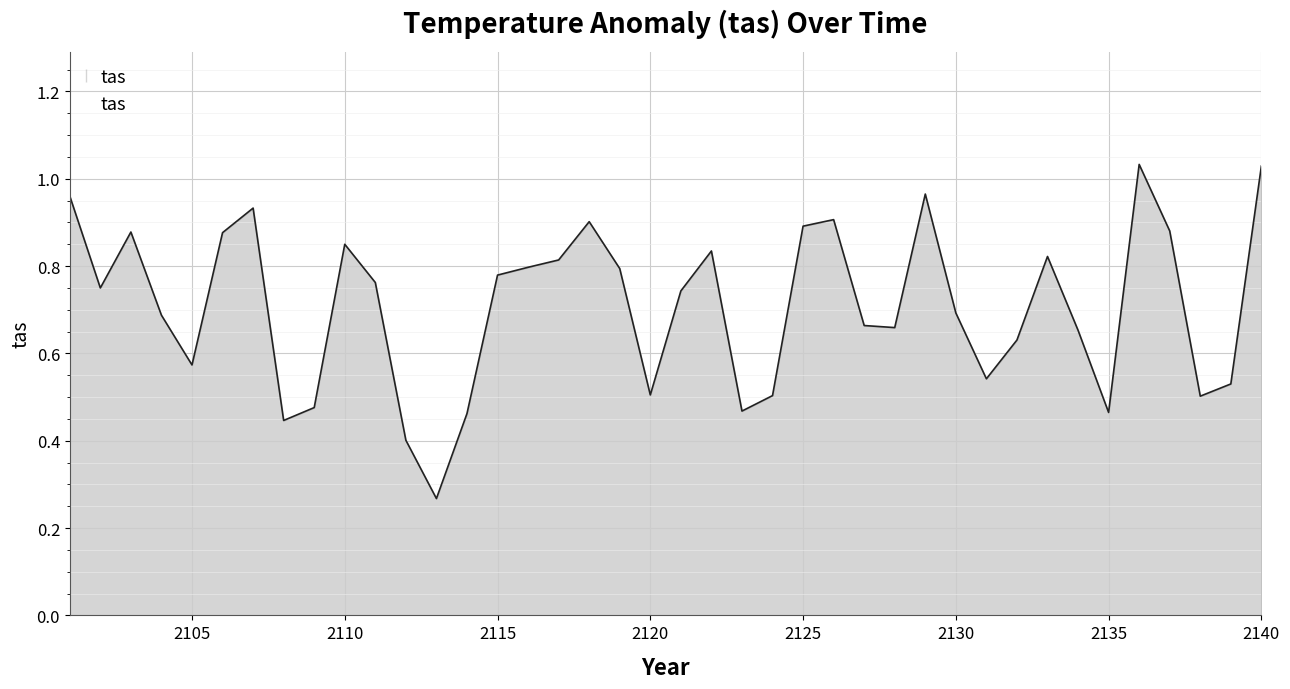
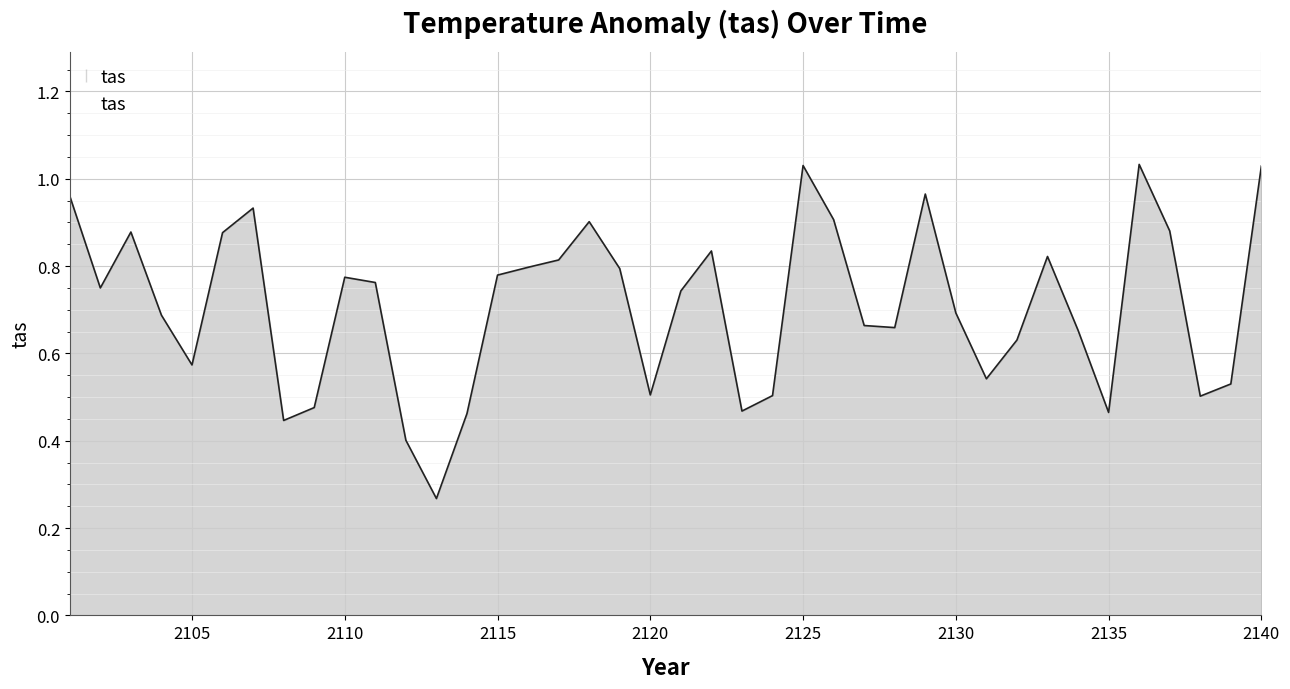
  {
    "2105": 0.57,
-   "2110": 0.85,
+   "2110": 0.77,
    "2115": 0.78,
    "2120": 0.50,
-   "2125": 0.89,
+   "2125": 1.03,
    "2130": 0.69,
    "2135": 0.46,
    "2140": 1.03
  }
